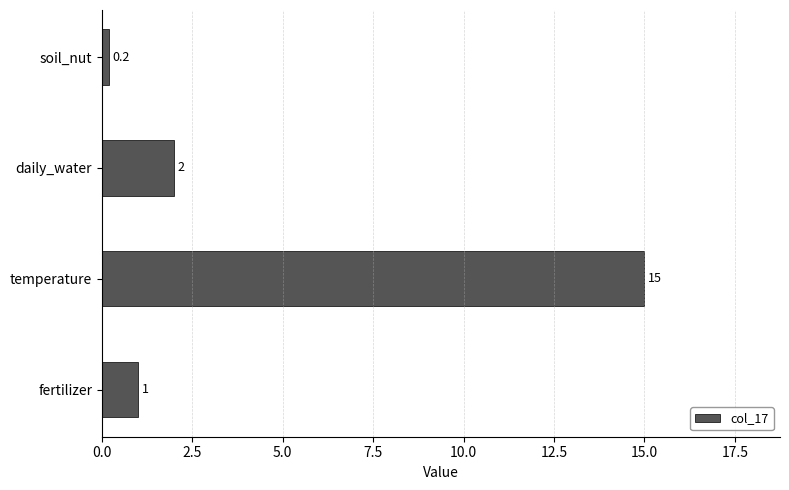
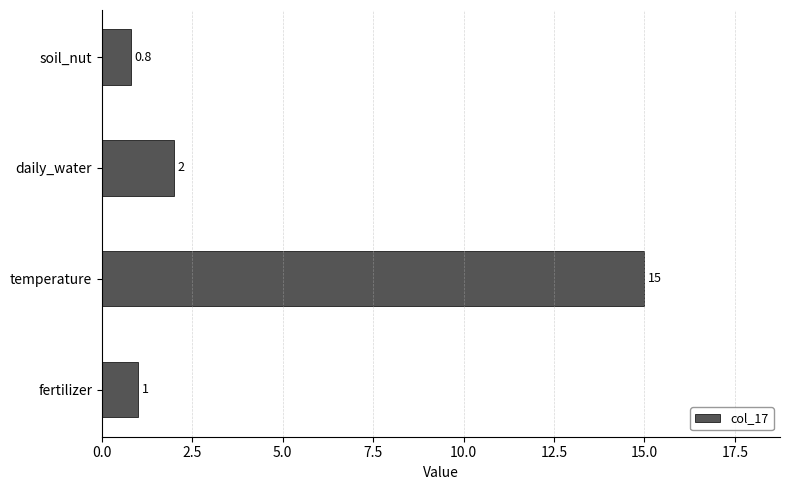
  {
-   "soil_nut": 0.2,
+   "soil_nut": 0.8,
    "daily_water": 2,
    "temperature": 15,
    "fertilizer": 1
  }
